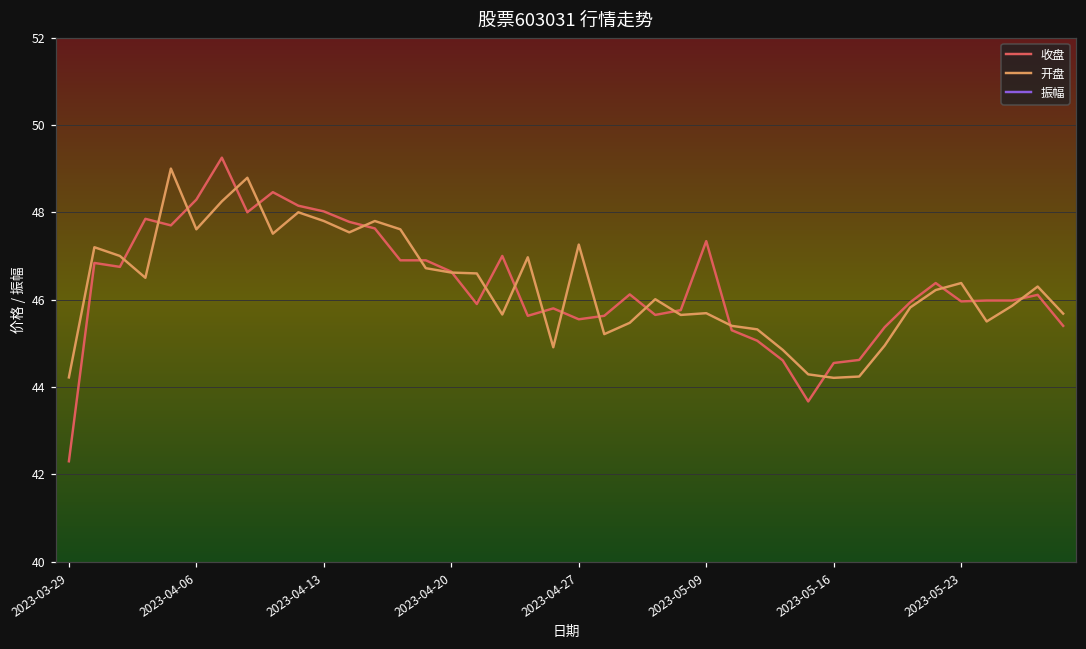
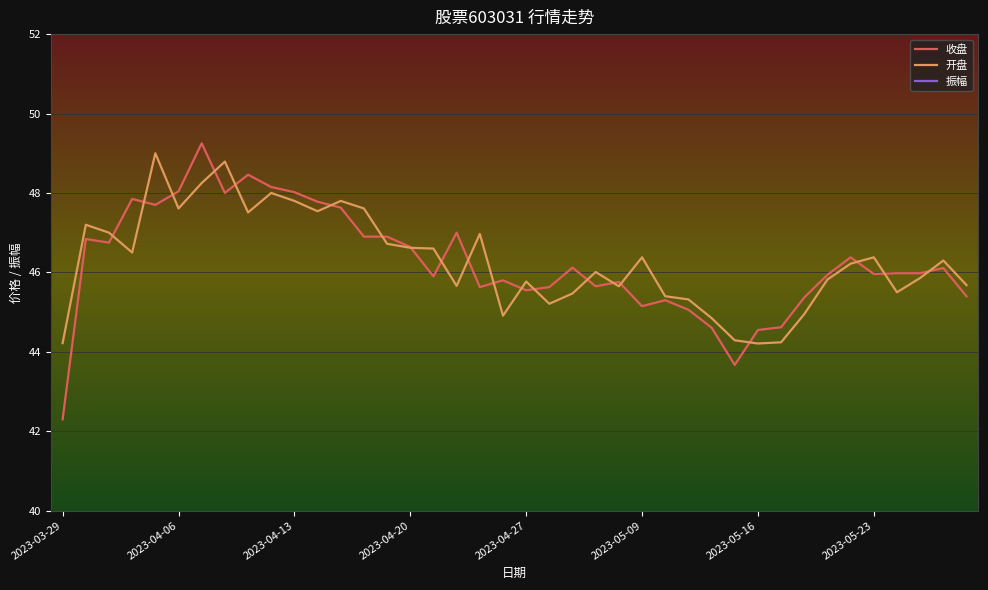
  {
    "收盘": {
      "2023-03-29": 42.3,
-     "2023-04-06": 48.3,
+     "2023-04-06": 48.0,
      "2023-04-13": 48.0,
      "2023-04-27": 45.6,
-     "2023-05-09": 47.3,
+     "2023-05-09": 45.2,
      "2023-05-16": 44.6,
      "2023-05-23": 46.0
    },
    "开盘": {
      "2023-03-29": 44.2,
      "2023-04-06": 47.6,
      "2023-04-13": 47.8,
-     "2023-04-27": 47.3,
-     "2023-05-09": 45.7,
+     "2023-04-27": 45.8,
+     "2023-05-09": 46.4,
      "2023-05-16": 44.2,
      "2023-05-23": 46.4
    }
  }
